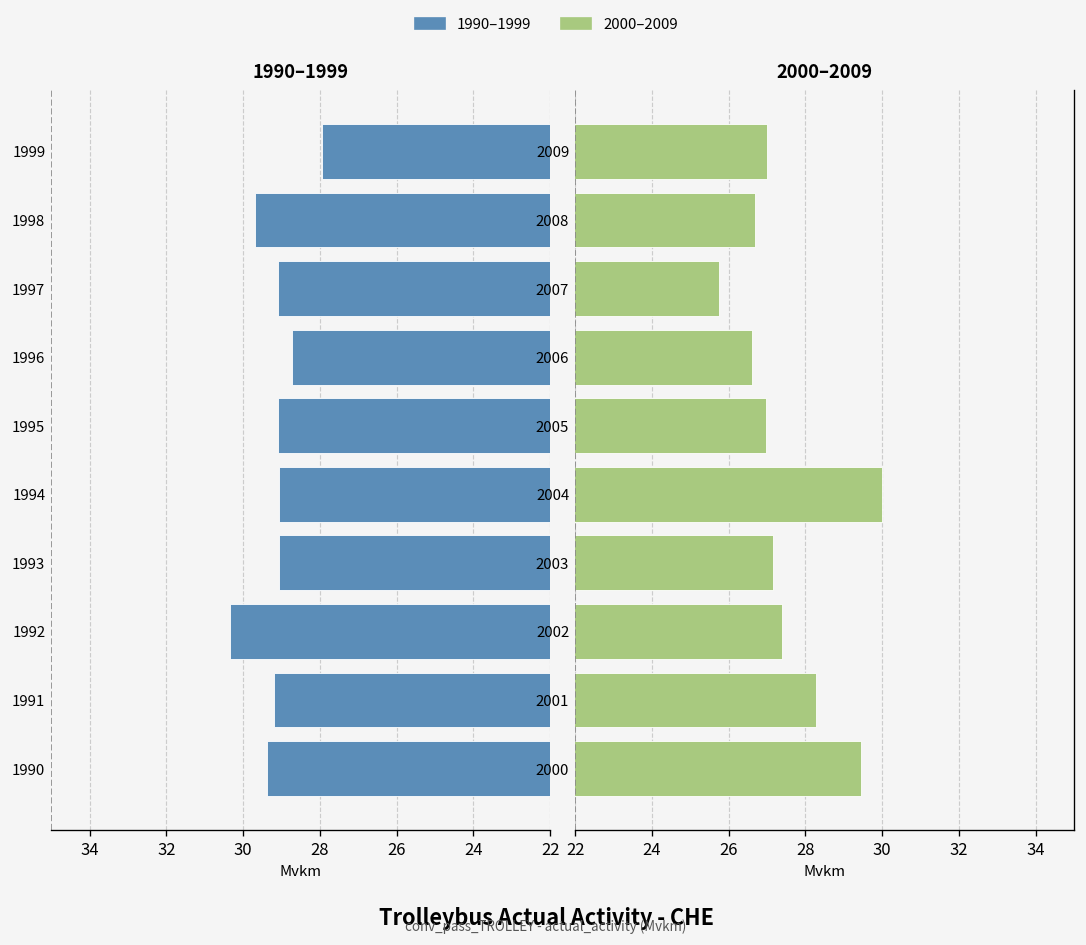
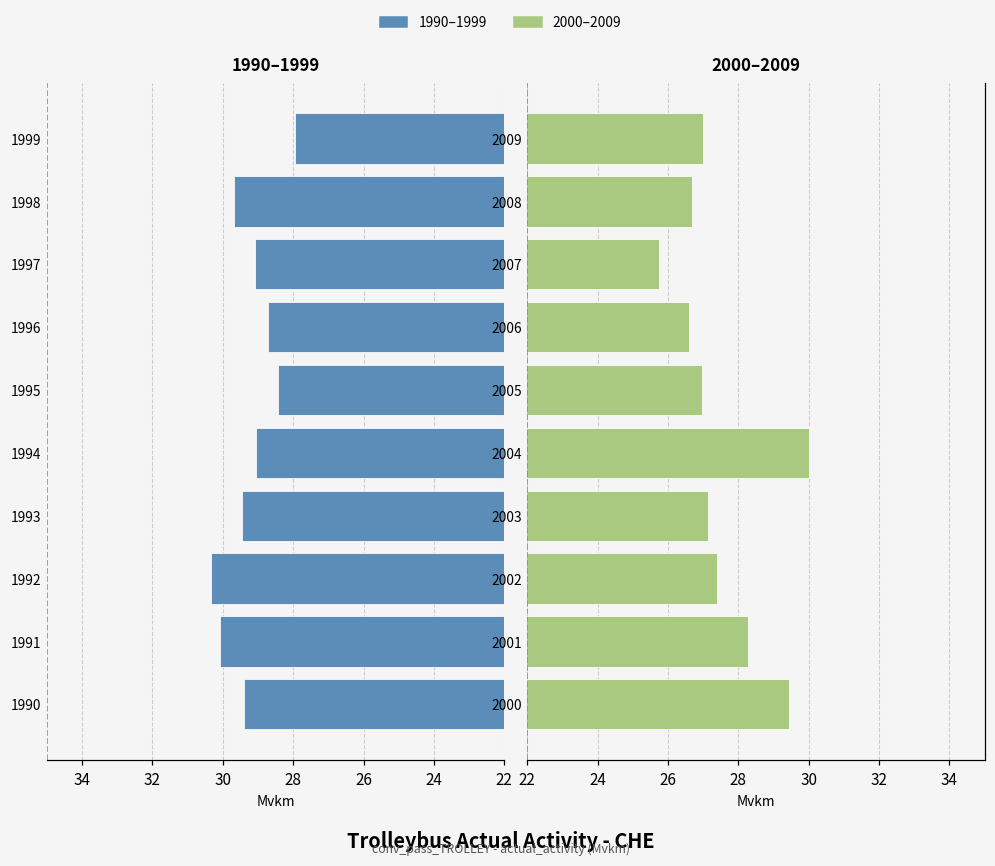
  {
    "1990–1999": {
      "1999": 28.0,
      "1998": 29.7,
      "1997": 29.1,
      "1996": 28.7,
-     "1995": 29.1,
+     "1995": 28.4,
      "1994": 29.1,
-     "1993": 29.1,
+     "1993": 29.5,
      "1992": 30.3,
-     "1991": 29.2,
+     "1991": 30.1,
      "1990": 29.4
    }
  }
